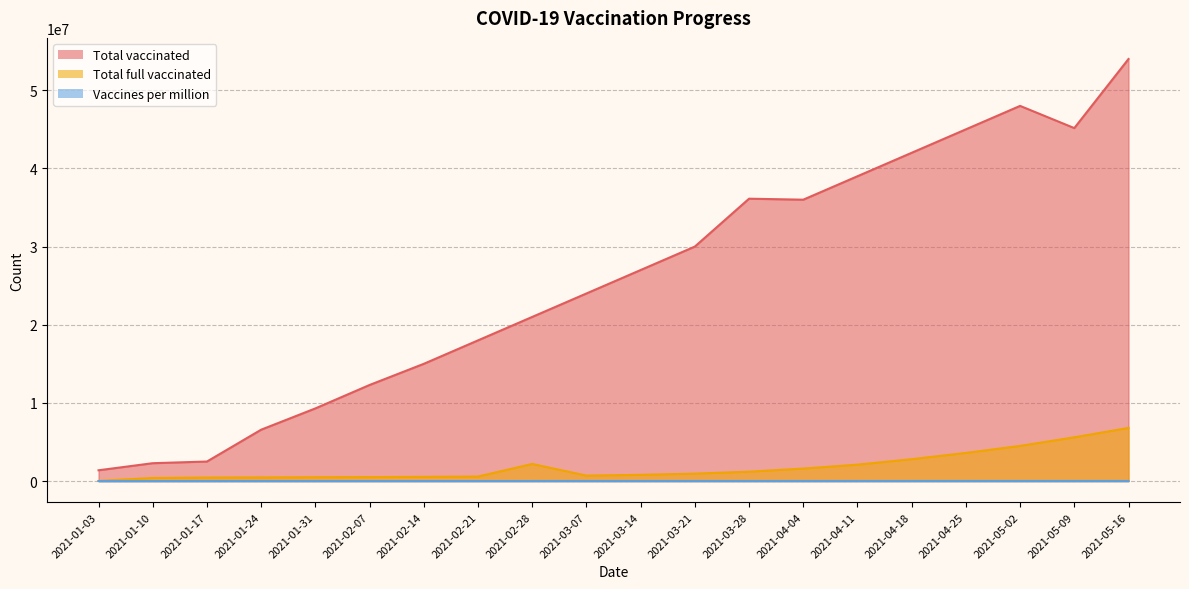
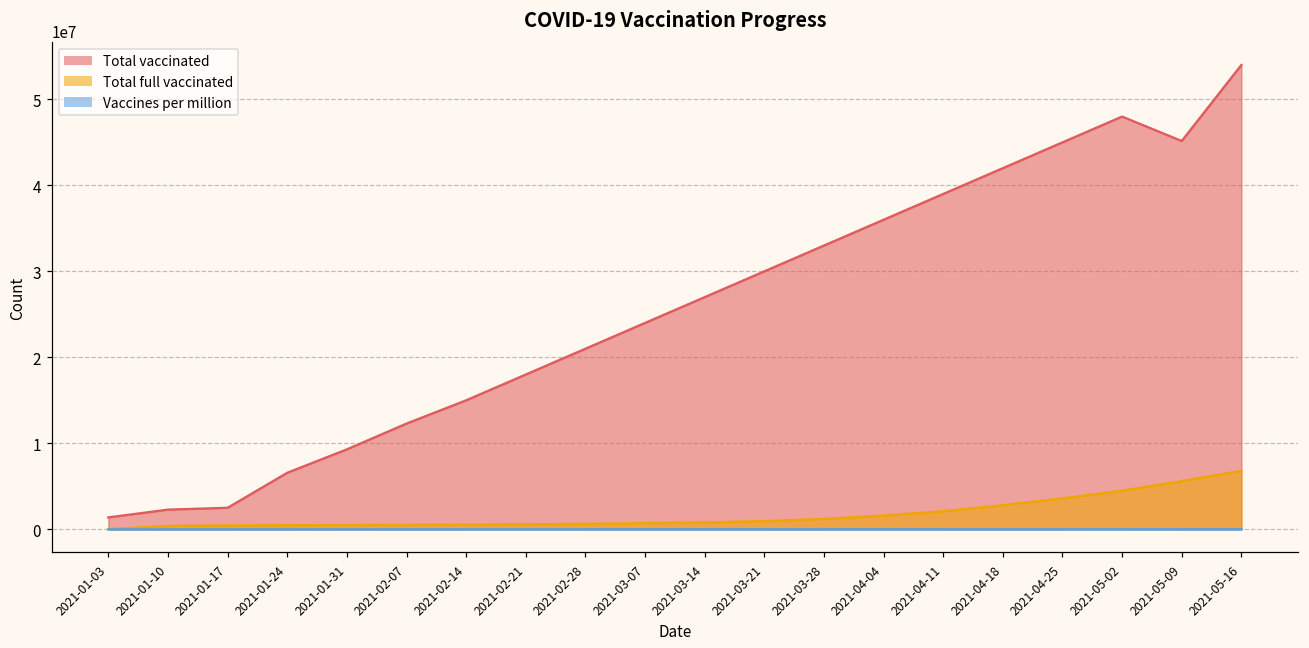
  {
    "Total vaccinated": {
      "2021-01-03": 1000000,
      "2021-01-10": 2000000,
      "2021-01-17": 3000000,
      "2021-01-24": 7000000,
      "2021-01-31": 9000000,
      "2021-02-07": 12000000,
      "2021-02-14": 15000000,
      "2021-02-21": 18000000,
      "2021-02-28": 21000000,
      "2021-03-07": 24000000,
      "2021-03-14": 27000000,
      "2021-03-21": 30000000,
-     "2021-03-28": 36000000,
+     "2021-03-28": 33000000,
      "2021-04-04": 36000000,
      "2021-04-11": 39000000,
      "2021-04-18": 42000000,
      "2021-04-25": 45000000,
      "2021-05-02": 48000000,
      "2021-05-09": 45000000,
      "2021-05-16": 54000000
    },
    "Total full vaccinated": {
      "2021-01-10": 0,
      "2021-01-17": 0,
      "2021-01-24": 0,
      "2021-01-31": 0,
      "2021-02-07": 1000000,
      "2021-02-14": 1000000,
      "2021-02-21": 1000000,
-     "2021-02-28": 2000000,
+     "2021-02-28": 1000000,
      "2021-03-07": 1000000,
      "2021-03-14": 1000000,
      "2021-03-21": 1000000,
      "2021-03-28": 1000000,
      "2021-04-04": 2000000,
      "2021-04-11": 2000000,
      "2021-04-18": 3000000,
      "2021-04-25": 4000000,
      "2021-05-02": 5000000,
      "2021-05-09": 6000000,
      "2021-05-16": 7000000
    },
    "Vaccines per million": {
      "2021-01-10": 0,
      "2021-01-17": 0,
      "2021-01-24": 0,
      "2021-01-31": 0,
      "2021-02-07": 0,
      "2021-02-14": 0,
      "2021-02-21": 0,
      "2021-02-28": 0,
      "2021-03-07": 0,
      "2021-03-14": 0,
      "2021-03-21": 0,
      "2021-03-28": 0,
      "2021-04-04": 0,
      "2021-04-11": 0,
      "2021-04-18": 0,
      "2021-04-25": 0,
      "2021-05-02": 0,
      "2021-05-09": 0,
      "2021-05-16": 0
    }
  }
